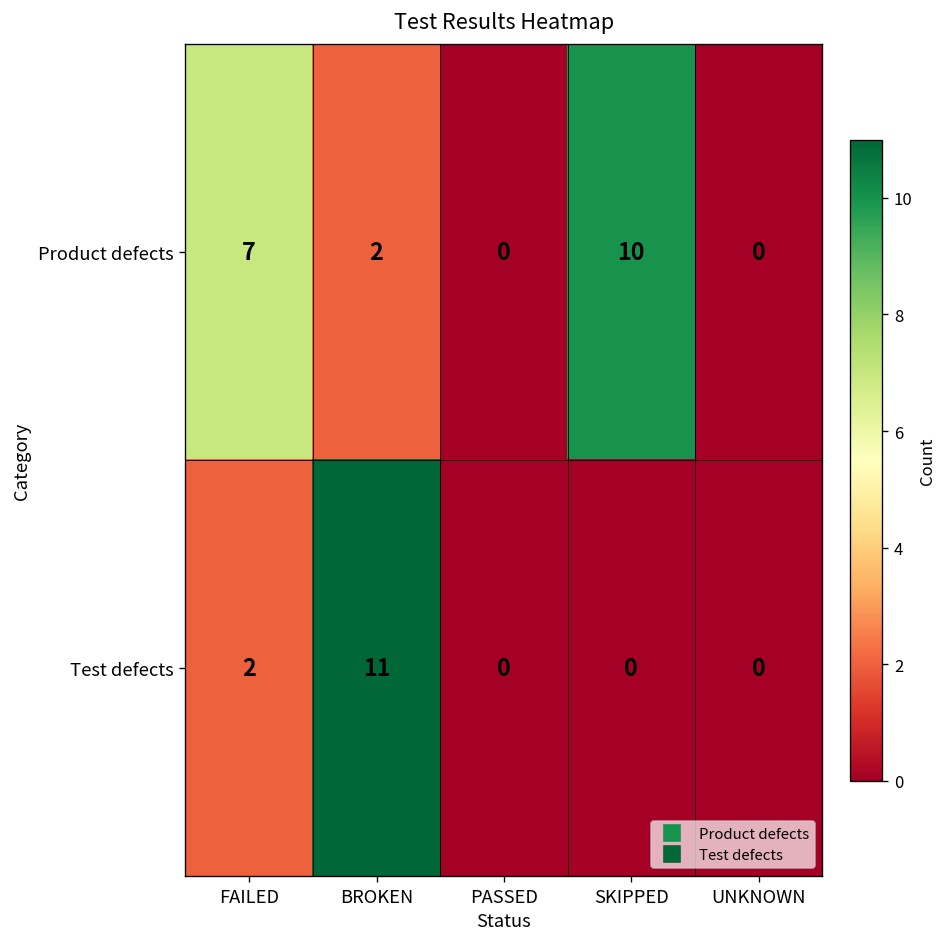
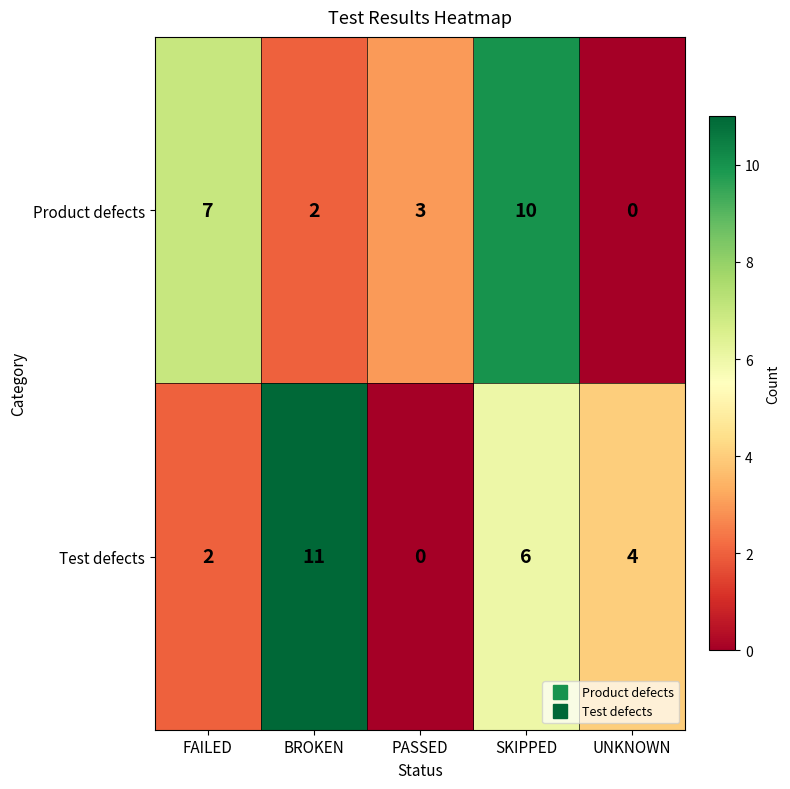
  {
    "Product defects": {
      "FAILED": 7,
      "BROKEN": 2,
-     "PASSED": 0,
+     "PASSED": 3,
      "SKIPPED": 10,
      "UNKNOWN": 0
    },
    "Test defects": {
      "FAILED": 2,
      "BROKEN": 11,
      "PASSED": 0,
-     "SKIPPED": 0,
-     "UNKNOWN": 0
+     "SKIPPED": 6,
+     "UNKNOWN": 4
    }
  }
